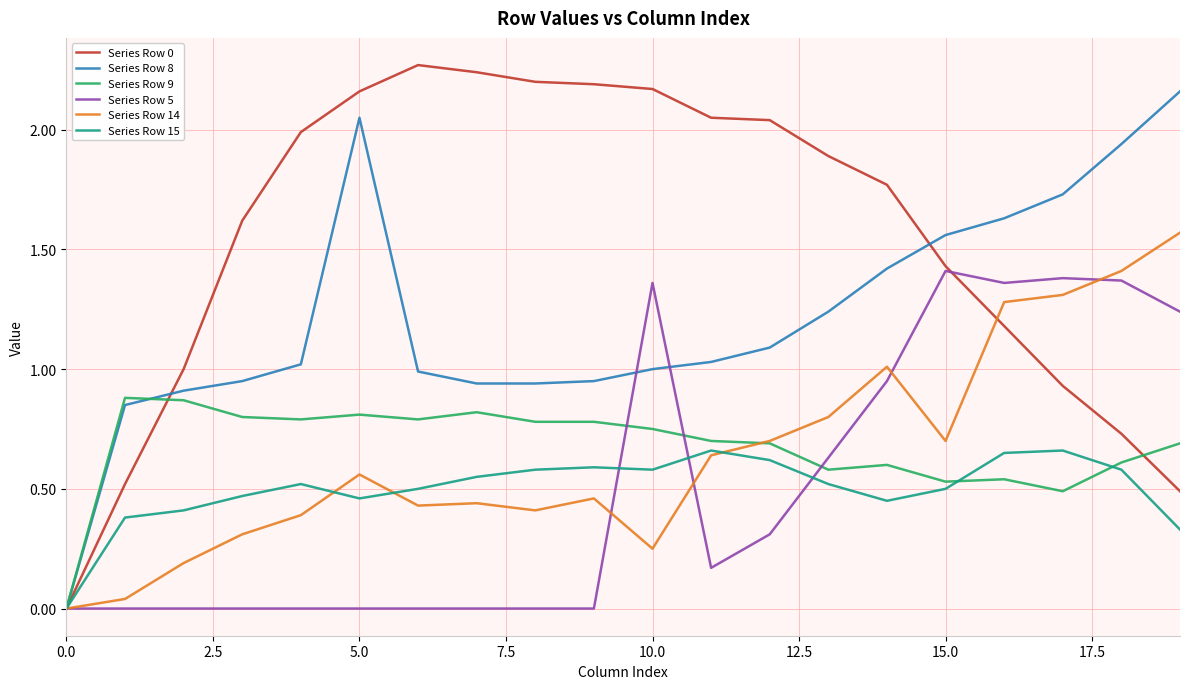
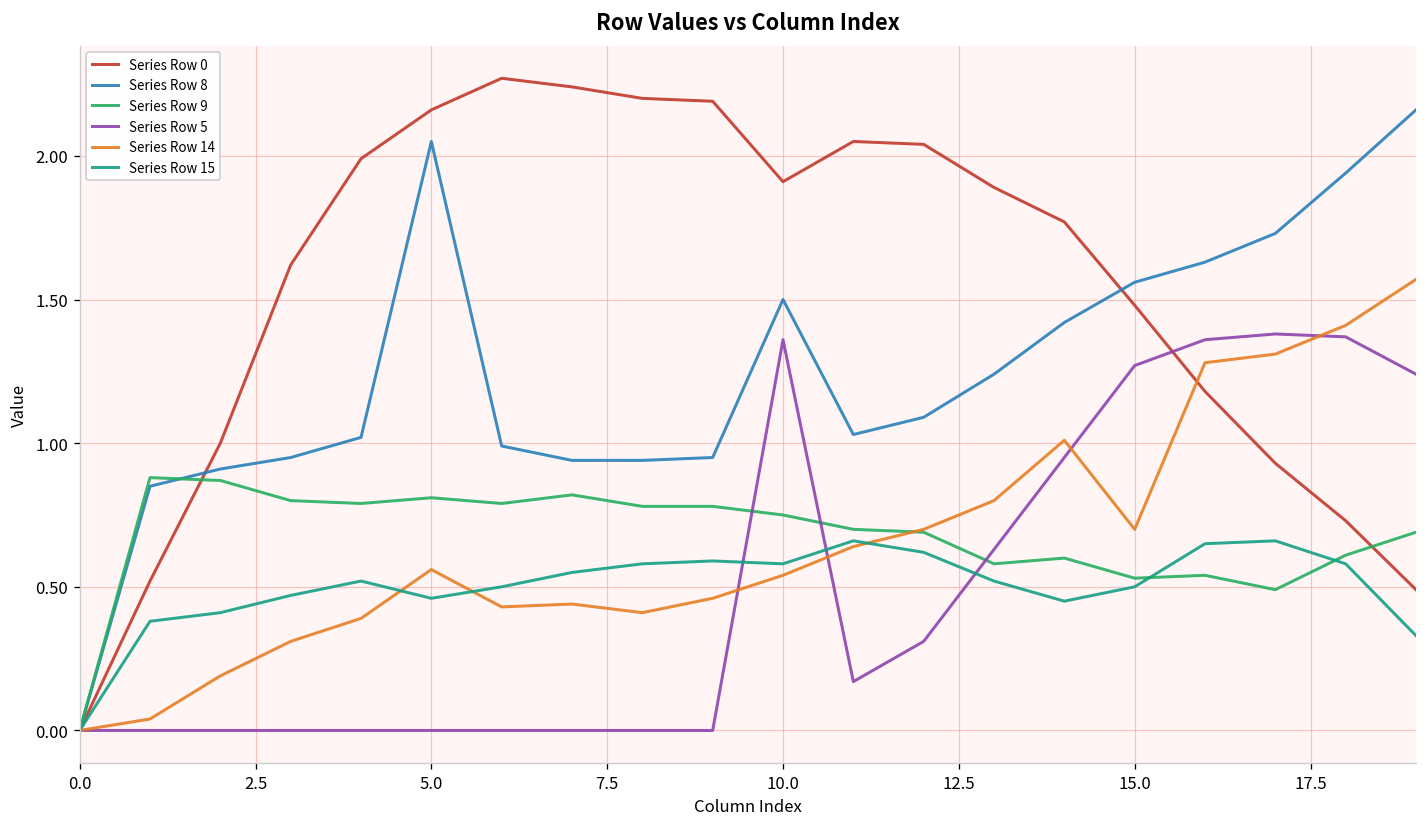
  {
    "Series Row 0": {
      "5.0": 2.16,
-     "10.0": 2.17,
-     "15.0": 1.43
+     "10.0": 1.91,
+     "15.0": 1.48
    },
    "Series Row 8": {
      "5.0": 2.05,
-     "10.0": 1.0,
+     "10.0": 1.5,
      "15.0": 1.56
    },
    "Series Row 5": {
      "5.0": 0.00,
      "10.0": 1.36,
-     "15.0": 1.41
+     "15.0": 1.27
    },
    "Series Row 14": {
      "5.0": 0.56,
-     "10.0": 0.25,
+     "10.0": 0.54,
      "15.0": 0.70
    }
  }
